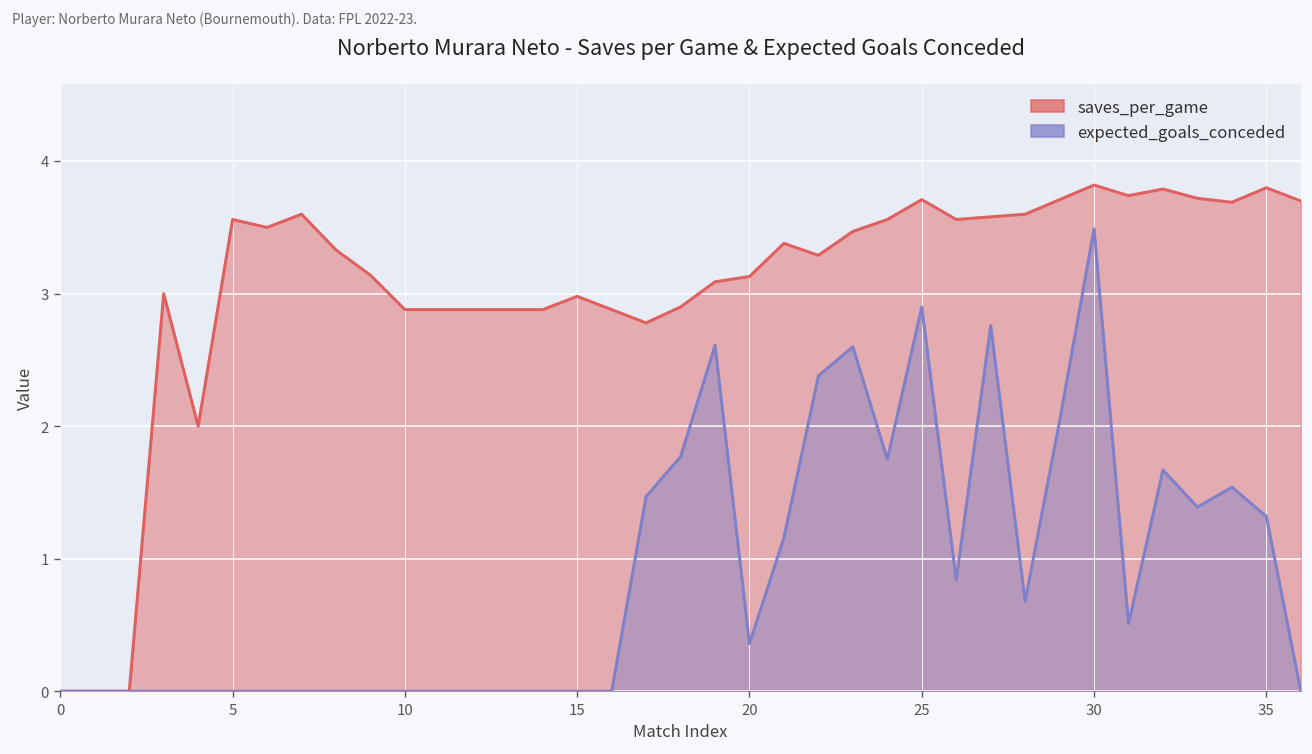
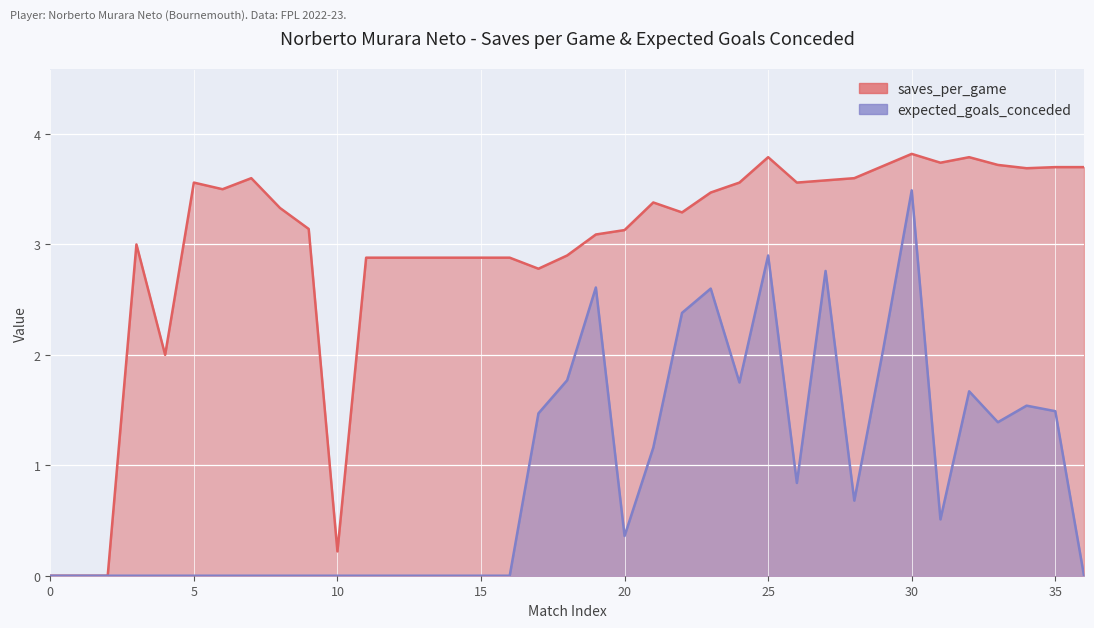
  {
    "saves_per_game": {
      "5": 3.56,
-     "10": 2.88,
-     "15": 2.98,
+     "10": 0.22,
+     "15": 2.88,
      "20": 3.13,
-     "25": 3.71,
+     "25": 3.79,
      "30": 3.82,
-     "35": 3.8
+     "35": 3.7
    },
    "expected_goals_conceded": {
      "5": 0.00,
      "10": 0.00,
      "15": 0.00,
      "20": 0.36,
      "25": 2.90,
      "30": 3.49,
-     "35": 1.32
+     "35": 1.49
    }
  }
